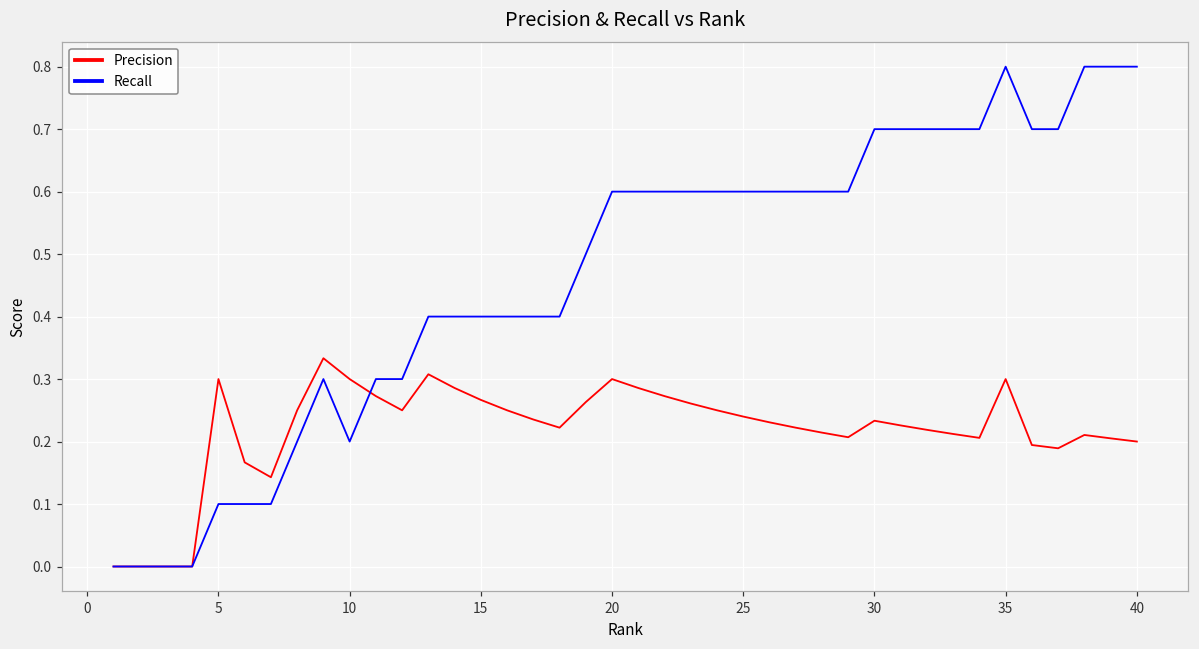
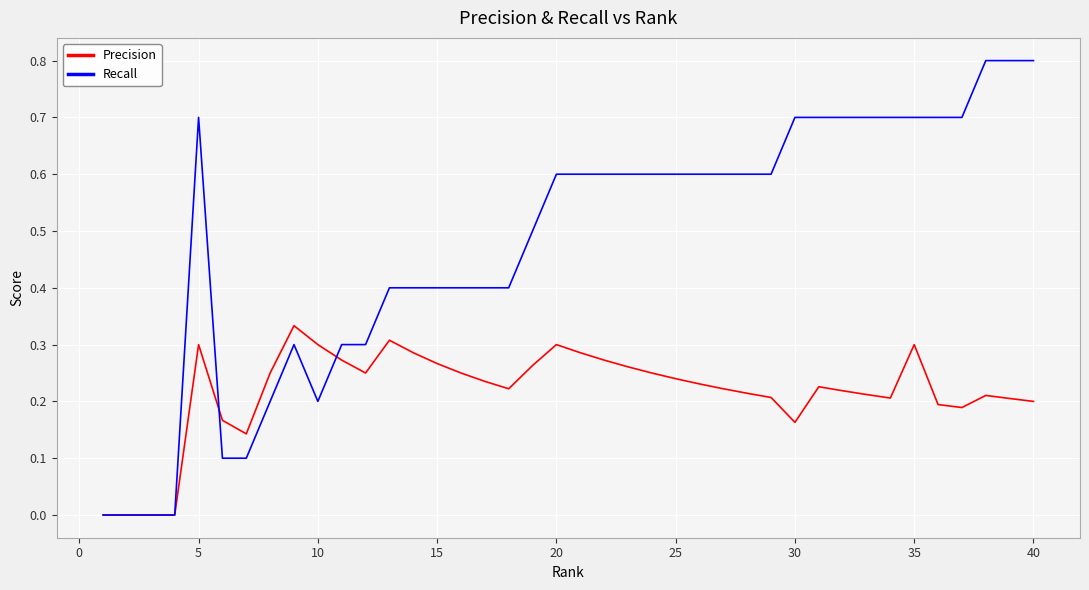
  {
    "Precision": {
      "5": 0.30,
      "10": 0.30,
      "15": 0.27,
      "20": 0.30,
      "25": 0.24,
-     "30": 0.23,
+     "30": 0.16,
      "35": 0.30,
      "40": 0.20
    },
    "Recall": {
-     "5": 0.1,
+     "5": 0.7,
      "10": 0.2,
      "15": 0.4,
      "20": 0.6,
      "25": 0.6,
      "30": 0.7,
-     "35": 0.8,
+     "35": 0.7,
      "40": 0.8
    }
  }
